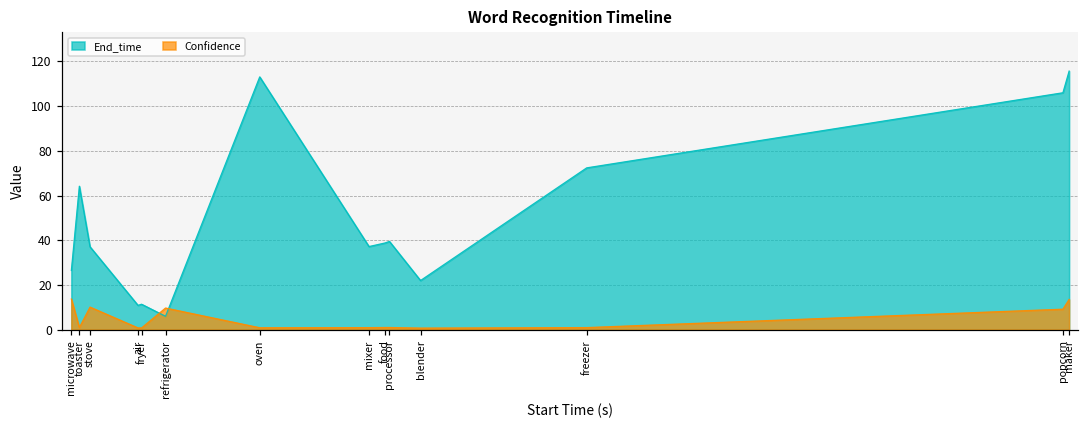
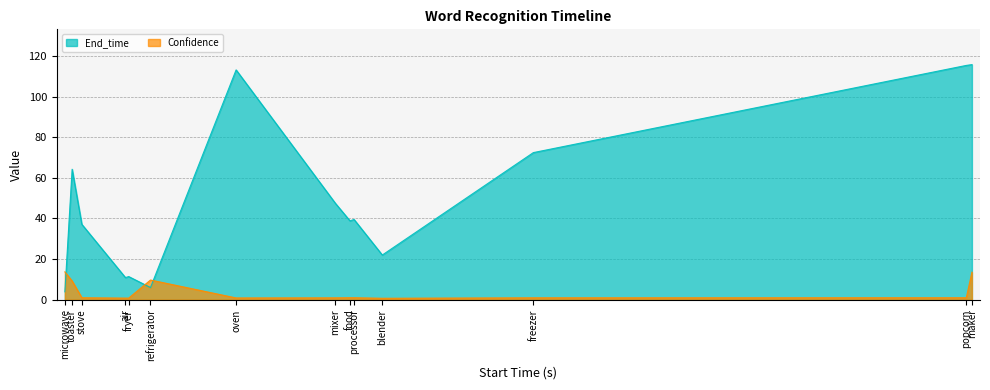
  {
    "End_time": {
-     "microwave": 27,
+     "microwave": 4,
      "toaster": 64,
      "stove": 37,
      "air": 11,
      "fryer": 11,
      "refrigerator": 6,
      "oven": 113,
-     "mixer": 37,
+     "mixer": 47,
      "food": 39,
      "processor": 40,
      "blender": 22,
      "freezer": 72,
-     "popcorn": 106,
+     "popcorn": 115,
      "maker": 116
    },
    "Confidence": {
      "microwave": 14,
-     "toaster": 1,
-     "stove": 10,
+     "toaster": 9,
+     "stove": 1,
      "air": 1,
      "fryer": 1,
      "refrigerator": 10,
      "oven": 1,
      "mixer": 1,
      "food": 1,
      "processor": 1,
      "blender": 1,
      "freezer": 1,
-     "popcorn": 9,
+     "popcorn": 1,
      "maker": 14
    }
  }
